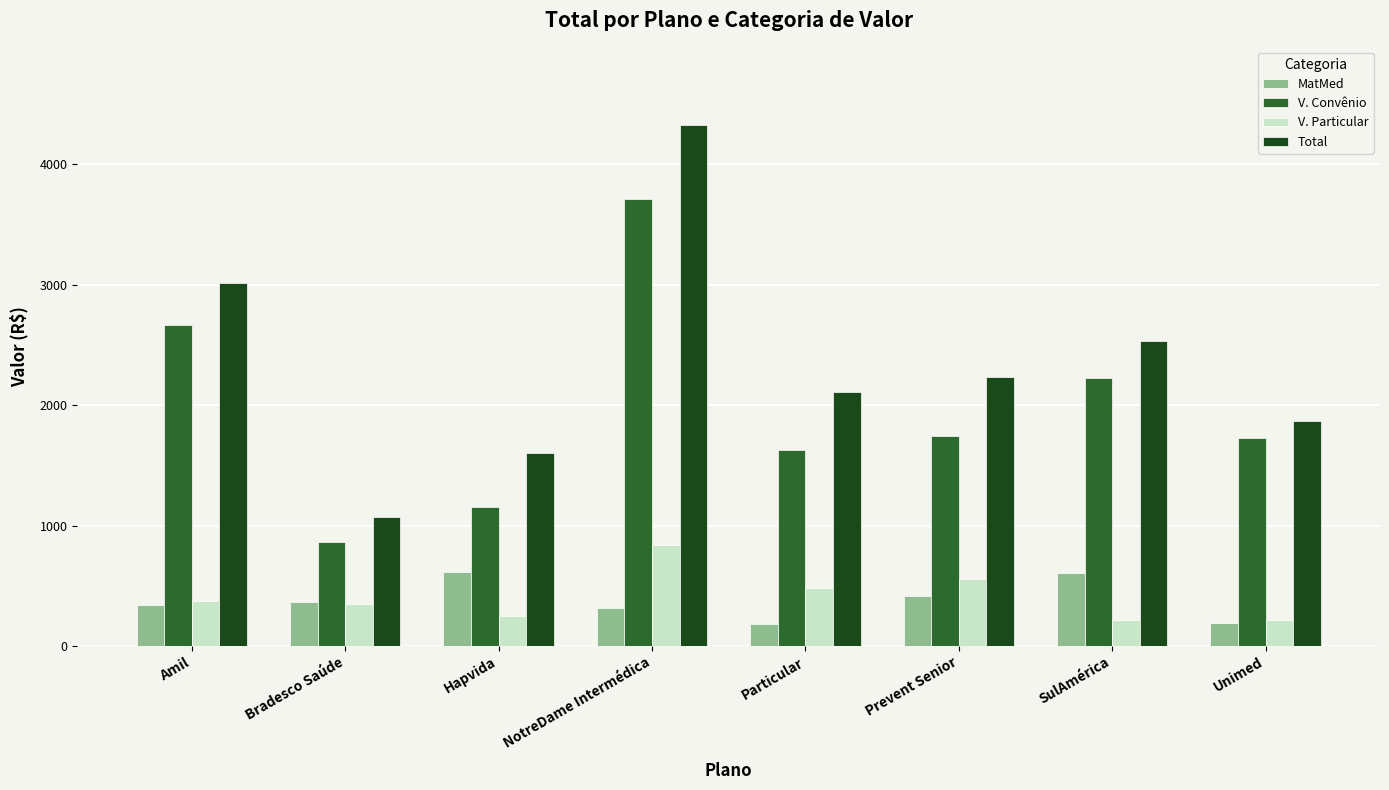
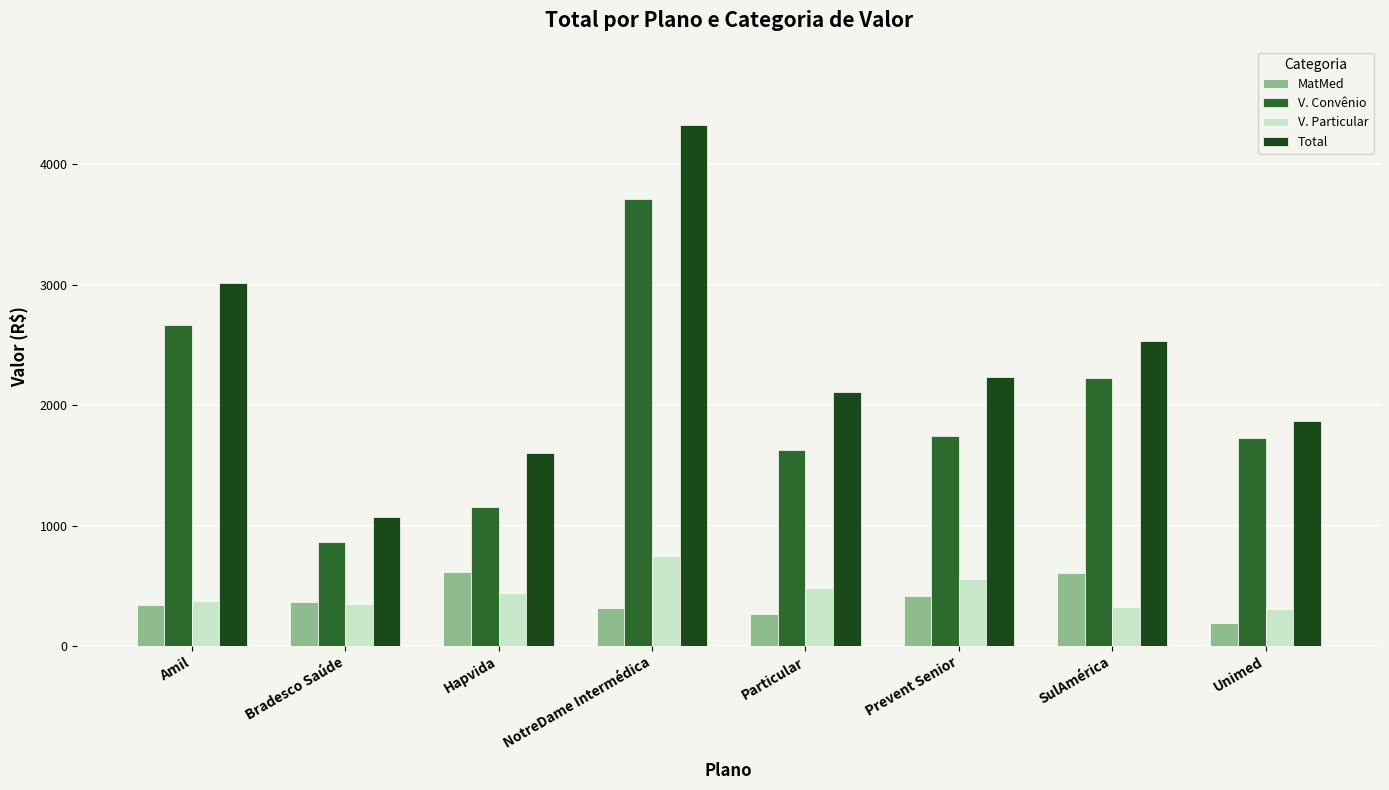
  {
    "MatMed": {
      "Amil": 340,
      "Bradesco Saúde": 370,
      "Hapvida": 620,
      "NotreDame Intermédica": 310,
-     "Particular": 180,
+     "Particular": 260,
      "Prevent Senior": 420,
      "SulAmérica": 610,
      "Unimed": 190
    },
    "V. Particular": {
      "Amil": 370,
      "Bradesco Saúde": 350,
-     "Hapvida": 250,
-     "NotreDame Intermédica": 840,
+     "Hapvida": 440,
+     "NotreDame Intermédica": 750,
      "Particular": 480,
      "Prevent Senior": 560,
-     "SulAmérica": 220,
-     "Unimed": 210
+     "SulAmérica": 320,
+     "Unimed": 310
    }
  }
